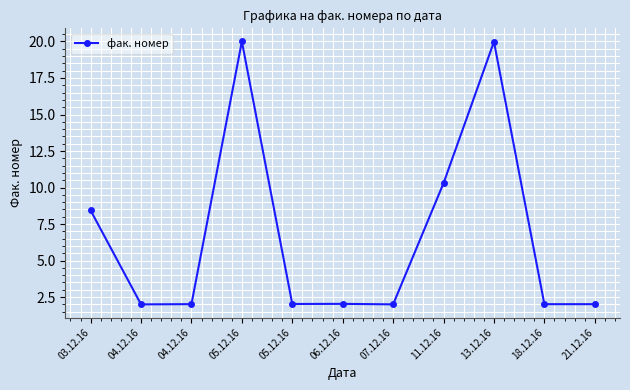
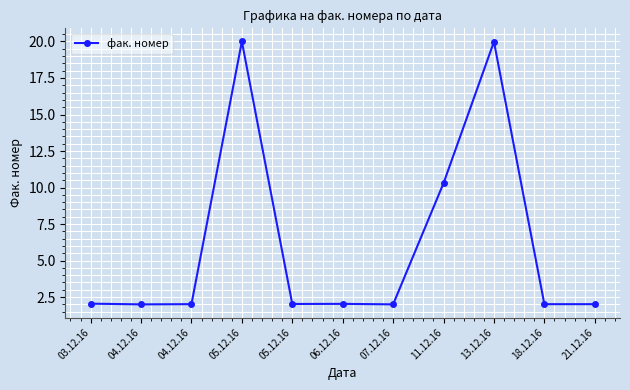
  {
-   "03.12.16": 8.4,
+   "03.12.16": 2.0,
    "06.12.16": 2.0,
    "07.12.16": 2.0,
    "11.12.16": 10.3,
    "13.12.16": 20.0,
    "18.12.16": 2.0,
    "21.12.16": 2.0
  }
